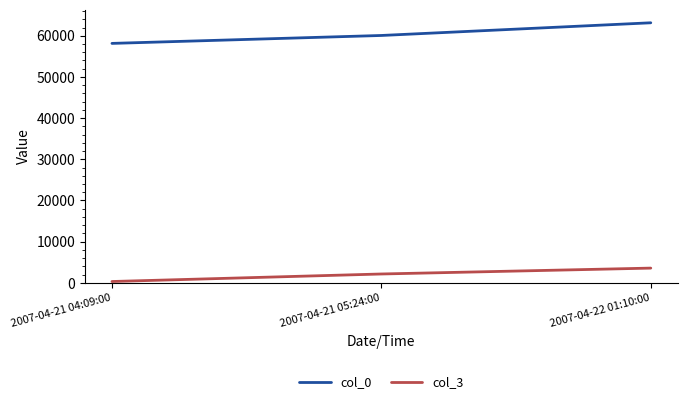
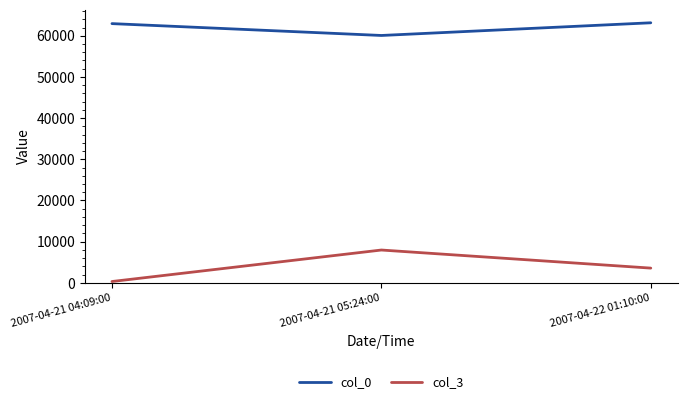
  {
    "col_0": {
-     "2007-04-21 04:09:00": 58000,
+     "2007-04-21 04:09:00": 63000,
      "2007-04-21 05:24:00": 60000,
      "2007-04-22 01:10:00": 63000
    },
    "col_3": {
      "2007-04-21 04:09:00": 0,
-     "2007-04-21 05:24:00": 2000,
+     "2007-04-21 05:24:00": 8000,
      "2007-04-22 01:10:00": 4000
    }
  }
